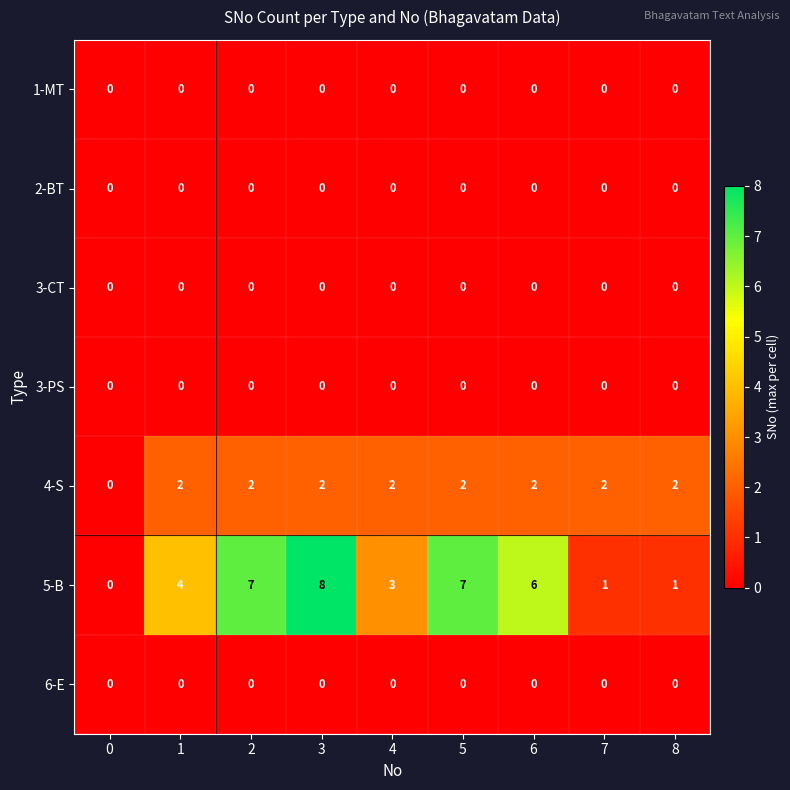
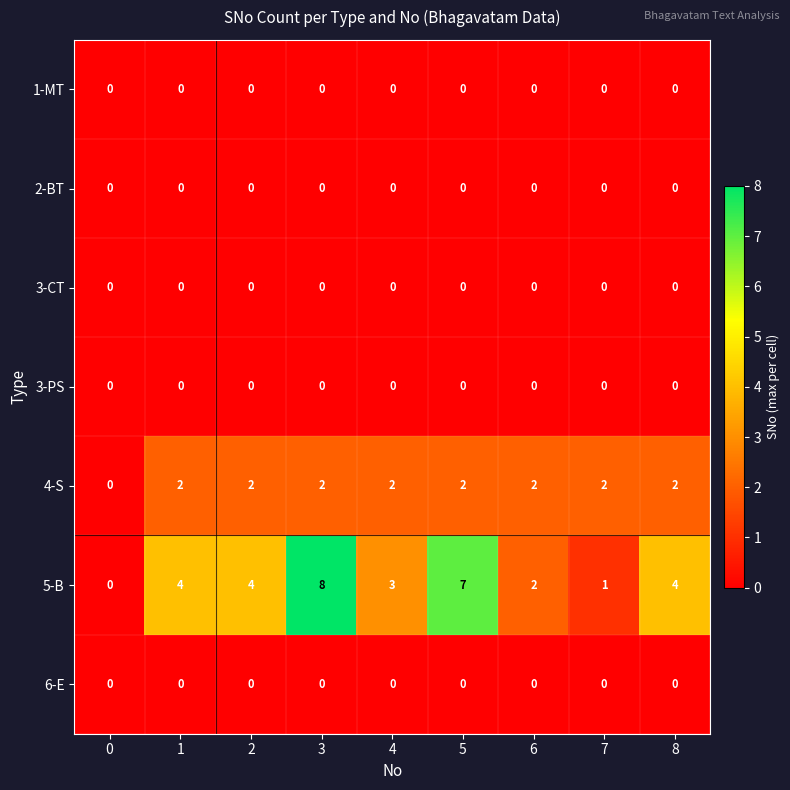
  {
    "1-MT": {
      "0": 0,
      "1": 0,
      "2": 0,
      "3": 0,
      "4": 0,
      "5": 0,
      "6": 0,
      "7": 0,
      "8": 0
    },
    "2-BT": {
      "0": 0,
      "1": 0,
      "2": 0,
      "3": 0,
      "4": 0,
      "5": 0,
      "6": 0,
      "7": 0,
      "8": 0
    },
    "3-CT": {
      "0": 0,
      "1": 0,
      "2": 0,
      "3": 0,
      "4": 0,
      "5": 0,
      "6": 0,
      "7": 0,
      "8": 0
    },
    "3-PS": {
      "0": 0,
      "1": 0,
      "2": 0,
      "3": 0,
      "4": 0,
      "5": 0,
      "6": 0,
      "7": 0,
      "8": 0
    },
    "4-S": {
      "0": 0,
      "1": 2,
      "2": 2,
      "3": 2,
      "4": 2,
      "5": 2,
      "6": 2,
      "7": 2,
      "8": 2
    },
    "5-B": {
      "0": 0,
      "1": 4,
-     "2": 7,
+     "2": 4,
      "3": 8,
      "4": 3,
      "5": 7,
-     "6": 6,
+     "6": 2,
      "7": 1,
-     "8": 1
+     "8": 4
    },
    "6-E": {
      "0": 0,
      "1": 0,
      "2": 0,
      "3": 0,
      "4": 0,
      "5": 0,
      "6": 0,
      "7": 0,
      "8": 0
    }
  }
